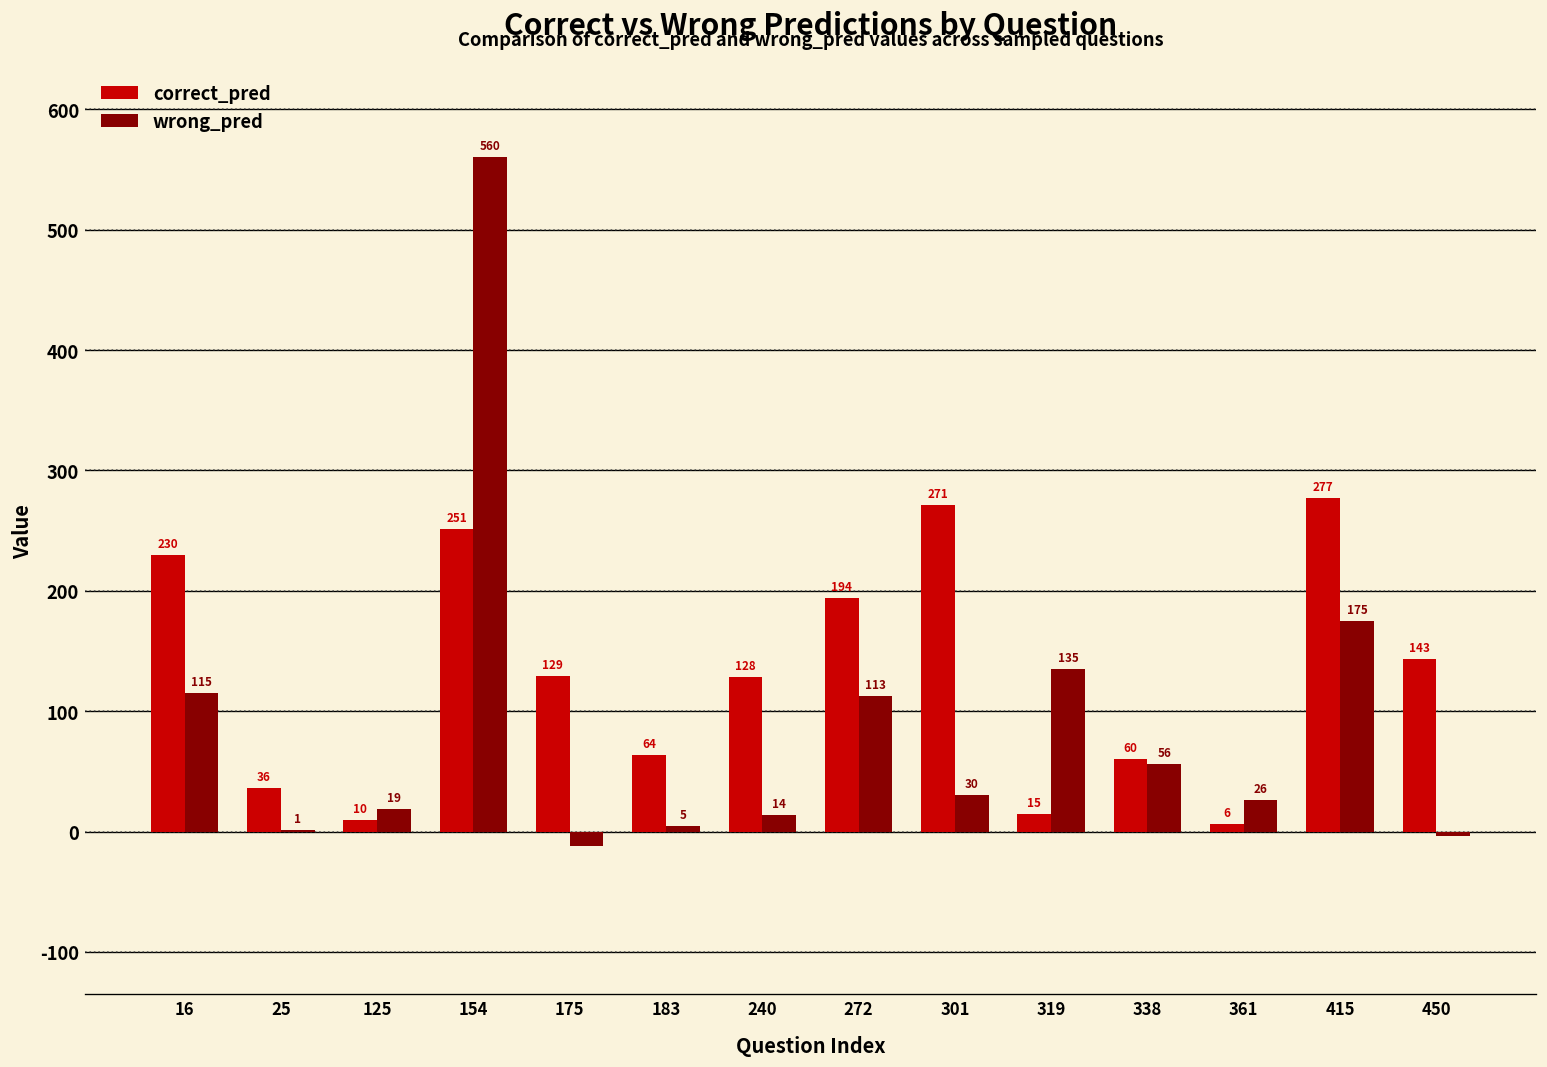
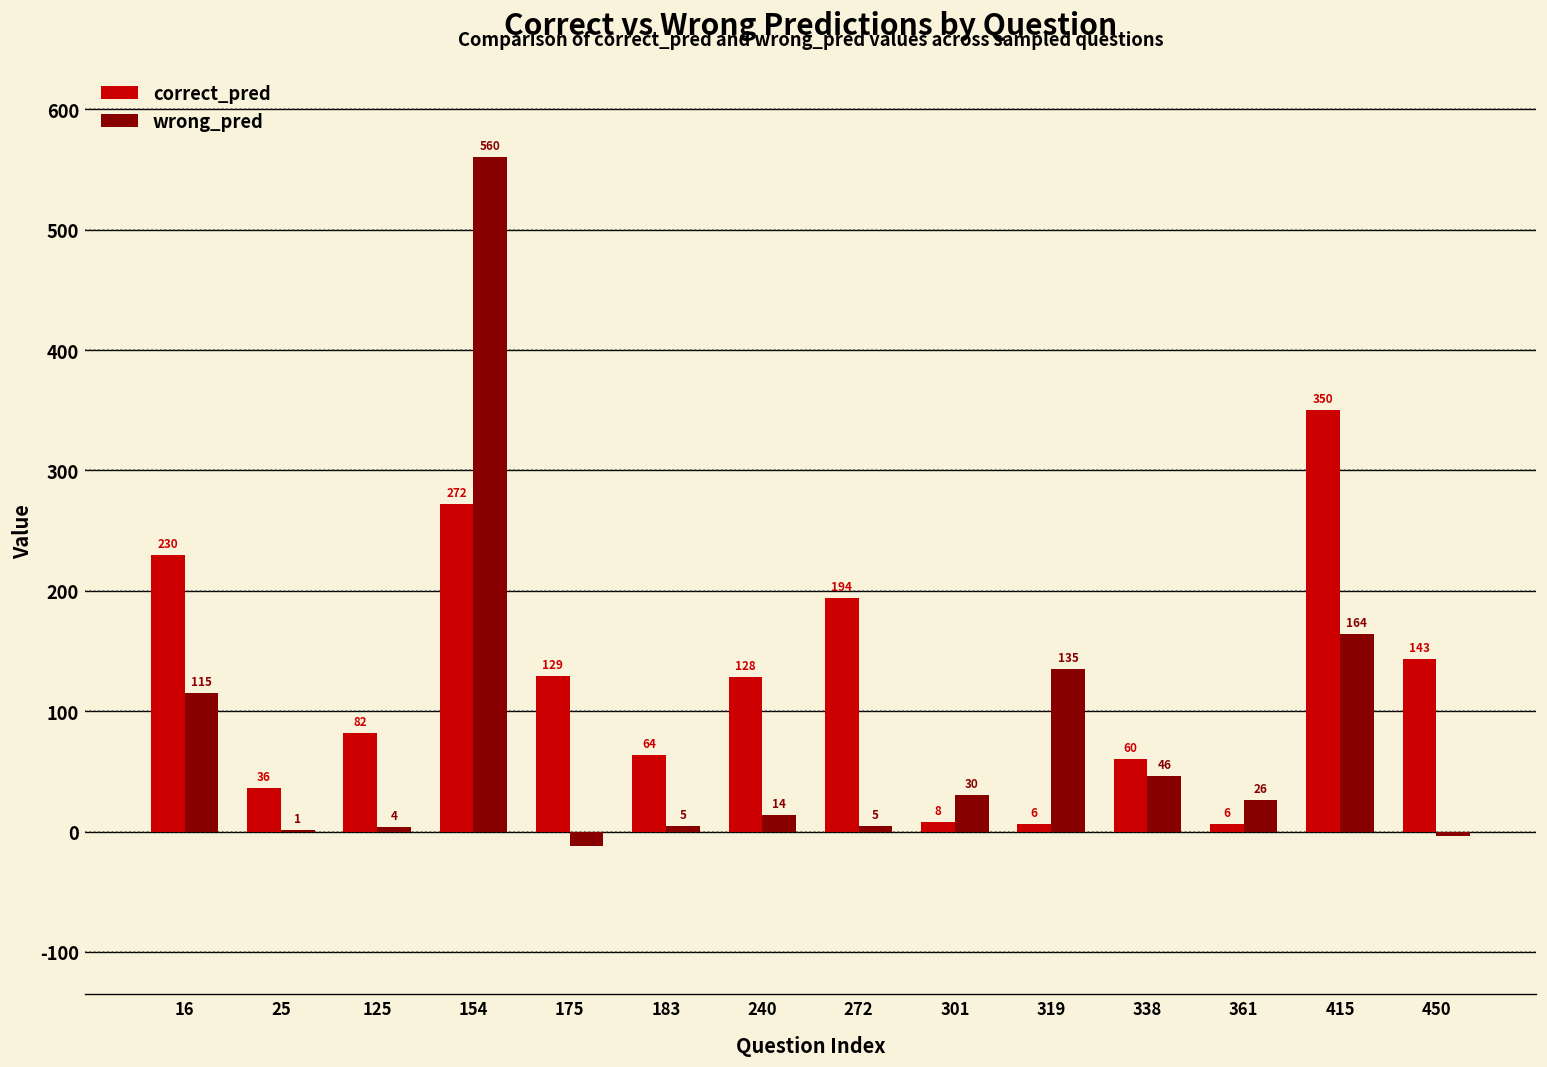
  {
    "correct_pred": {
      "16": 230,
      "25": 36,
-     "125": 10,
-     "154": 251,
+     "125": 82,
+     "154": 272,
      "175": 129,
      "183": 64,
      "240": 128,
      "272": 194,
-     "301": 271,
-     "319": 15,
+     "301": 8,
+     "319": 6,
      "338": 60,
      "361": 6,
-     "415": 277,
+     "415": 350,
      "450": 143
    },
    "wrong_pred": {
      "16": 115,
      "25": 1,
-     "125": 19,
+     "125": 4,
      "154": 560,
      "183": 5,
      "240": 14,
-     "272": 113,
+     "272": 5,
      "301": 30,
      "319": 135,
-     "338": 56,
+     "338": 46,
      "361": 26,
-     "415": 175
+     "415": 164
    }
  }
